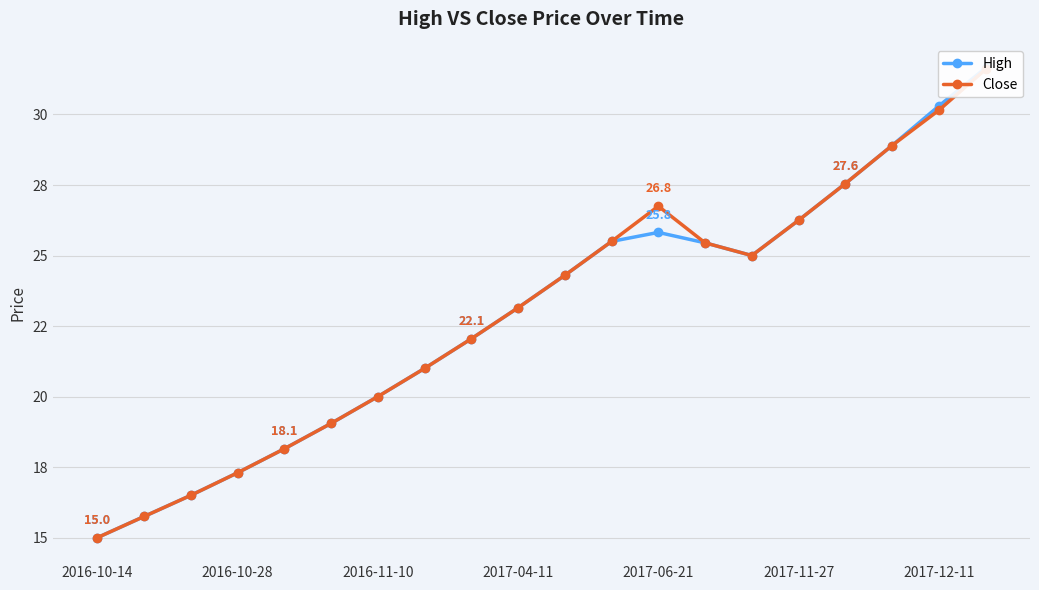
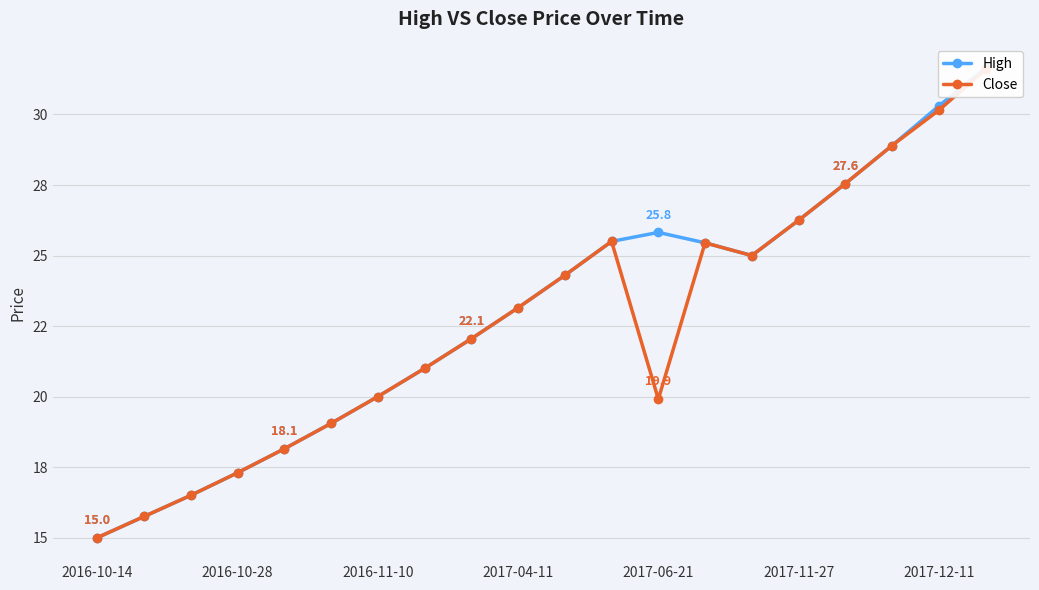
  {
    "High": {
      "2017-06-21": 25.8
    },
    "Close": {
-     "2017-06-21": 26.8
+     "2017-06-21": 19.9
    }
  }
